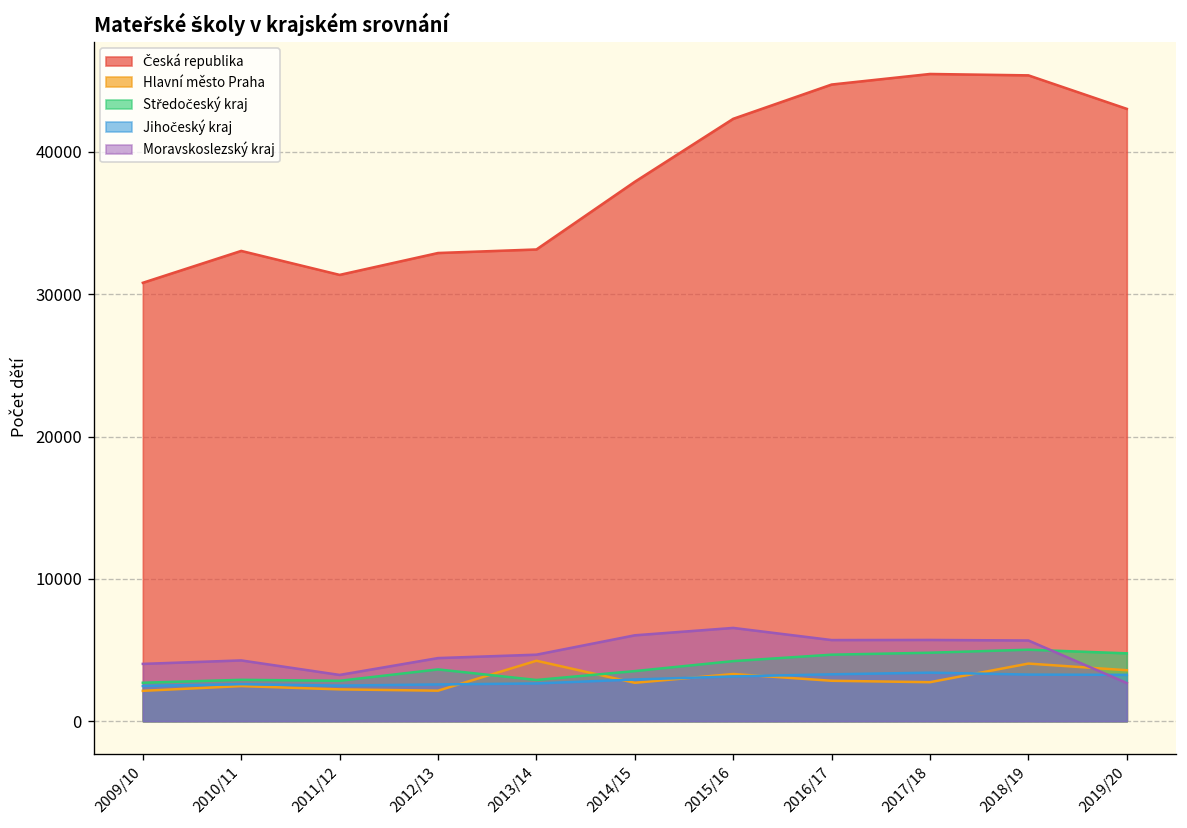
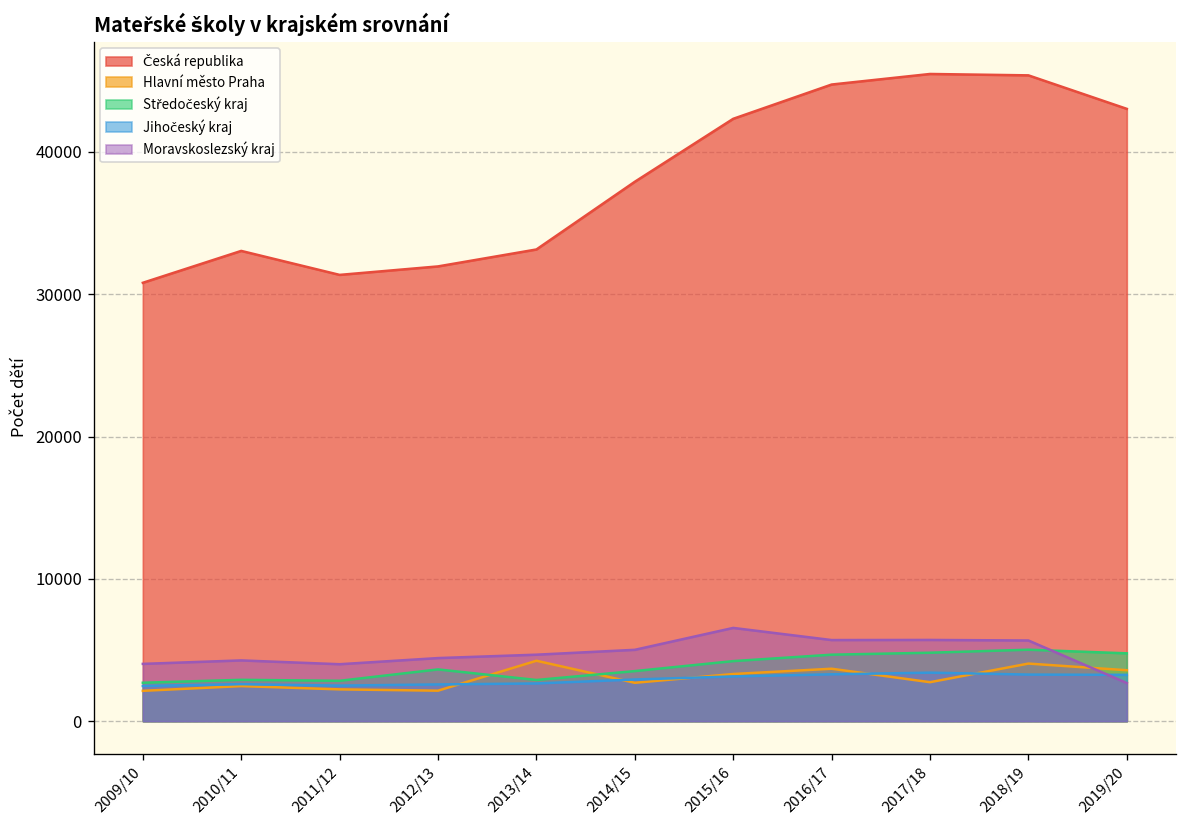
  {
    "Česká republika": {
      "2009/10": 30800,
      "2010/11": 33000,
      "2011/12": 31400,
-     "2012/13": 32900,
+     "2012/13": 32000,
      "2013/14": 33100,
      "2014/15": 37900,
      "2015/16": 42300,
      "2016/17": 44700,
      "2017/18": 45500,
      "2018/19": 45400,
      "2019/20": 43000
    },
    "Hlavní město Praha": {
      "2009/10": 2100,
      "2011/12": 2200,
      "2012/13": 2100,
      "2013/14": 4200,
      "2014/15": 2700,
-     "2016/17": 2800,
+     "2016/17": 3700,
      "2017/18": 2700,
      "2018/19": 4000,
      "2019/20": 3600
    },
    "Středočeský kraj": {
      "2009/10": 2700,
      "2010/11": 2900,
      "2011/12": 2800,
      "2012/13": 3600,
      "2013/14": 2900,
      "2014/15": 3500,
      "2015/16": 4200,
      "2016/17": 4700,
      "2017/18": 4800,
      "2018/19": 5000,
      "2019/20": 4800
    },
    "Jihočeský kraj": {
      "2009/10": 2500,
      "2011/12": 2500,
      "2012/13": 2600,
      "2013/14": 2700,
      "2014/15": 2900,
      "2016/17": 3300,
      "2017/18": 3400,
      "2018/19": 3300,
      "2019/20": 3300
    },
    "Moravskoslezský kraj": {
      "2009/10": 4000,
      "2010/11": 4300,
-     "2011/12": 3200,
+     "2011/12": 4000,
      "2012/13": 4400,
      "2013/14": 4700,
-     "2014/15": 6000,
+     "2014/15": 5000,
      "2015/16": 6600,
      "2016/17": 5700,
      "2017/18": 5700,
      "2018/19": 5700,
      "2019/20": 2700
    }
  }
